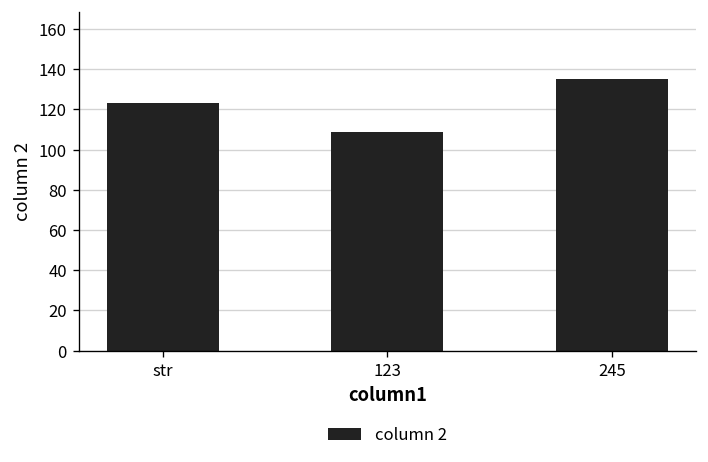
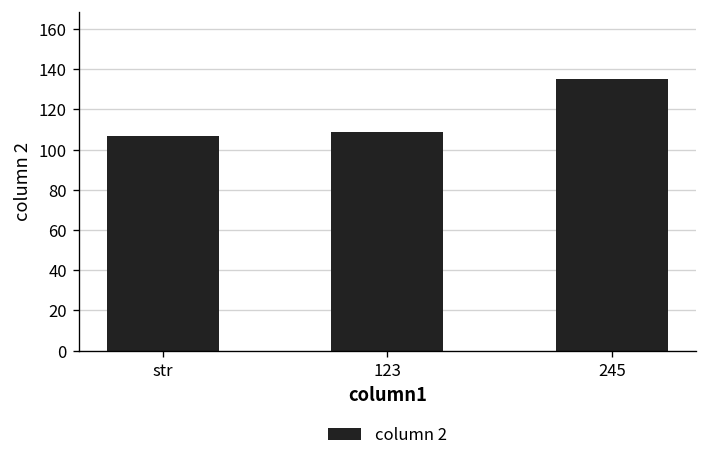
  {
-   "str": 123,
+   "str": 107,
    "123": 109,
    "245": 135
  }
